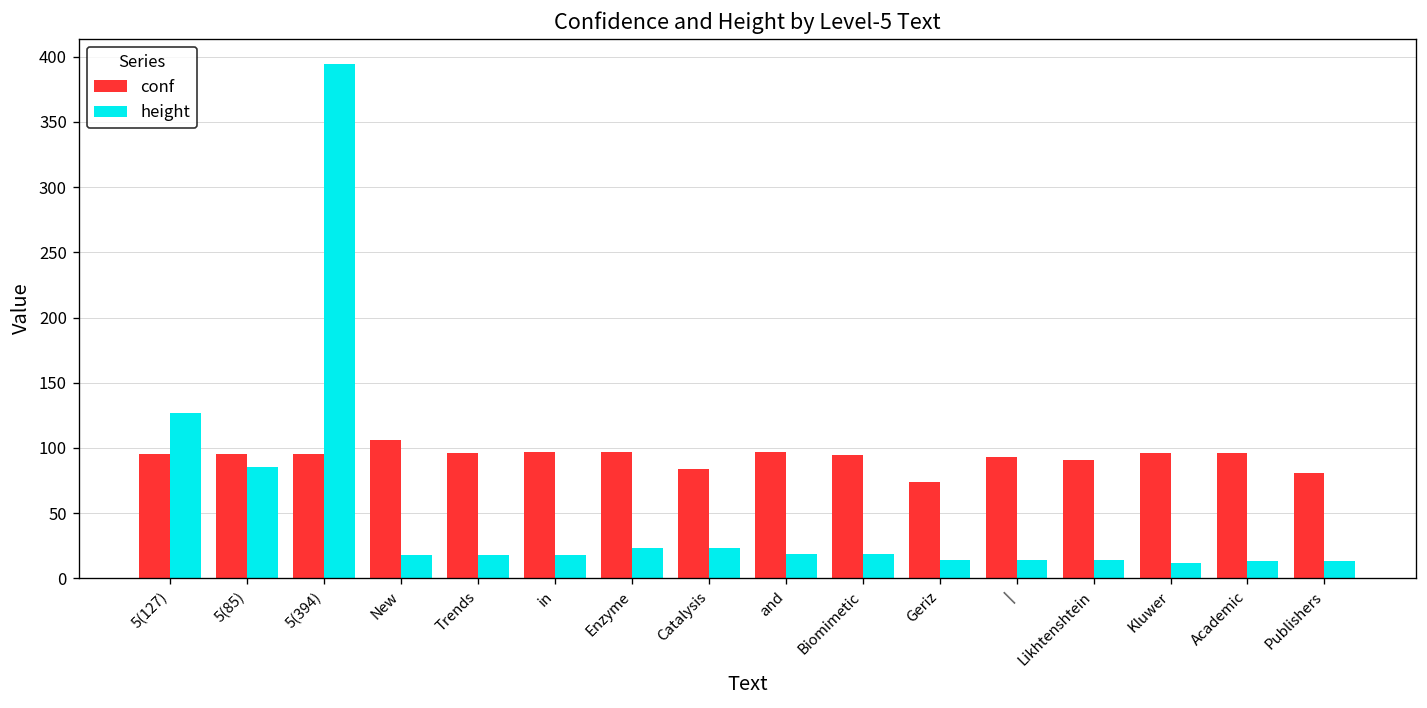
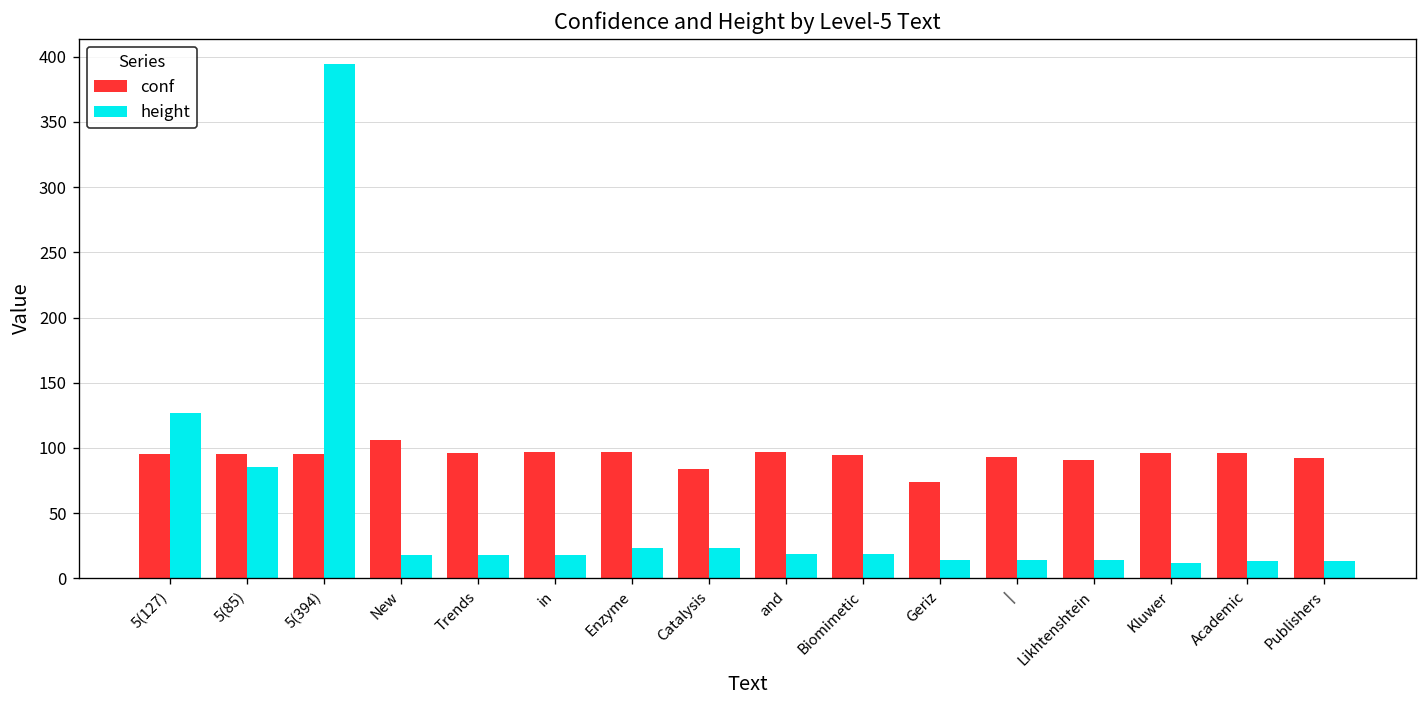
  {
    "conf": {
      "5(127)": 95,
      "5(85)": 95,
      "5(394)": 95,
      "New": 106,
      "Trends": 96,
      "in": 97,
      "Enzyme": 97,
      "Catalysis": 84,
      "and": 97,
      "Biomimetic": 95,
      "Geriz": 74,
      "|": 93,
      "Likhtenshtein": 91,
      "Kluwer": 96,
      "Academic": 96,
-     "Publishers": 81
+     "Publishers": 92
    },
    "height": {
      "5(127)": 127,
      "5(85)": 85,
      "5(394)": 394,
      "New": 18,
      "Trends": 18,
      "in": 18,
      "Enzyme": 23,
      "Catalysis": 23,
      "and": 19,
      "Biomimetic": 19,
      "Geriz": 14,
      "|": 14,
      "Likhtenshtein": 14,
      "Kluwer": 12,
      "Academic": 13,
      "Publishers": 13
    }
  }
